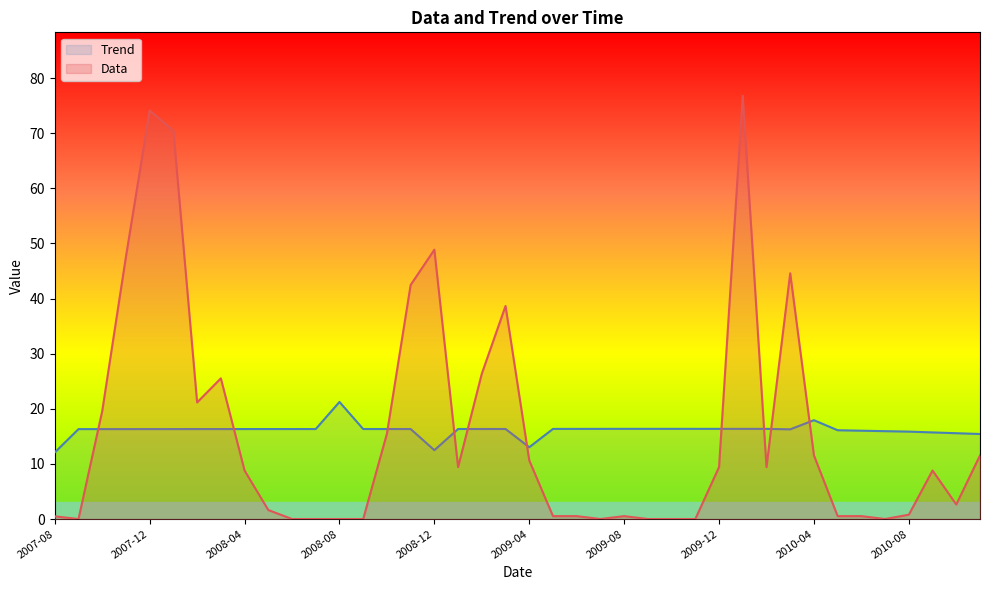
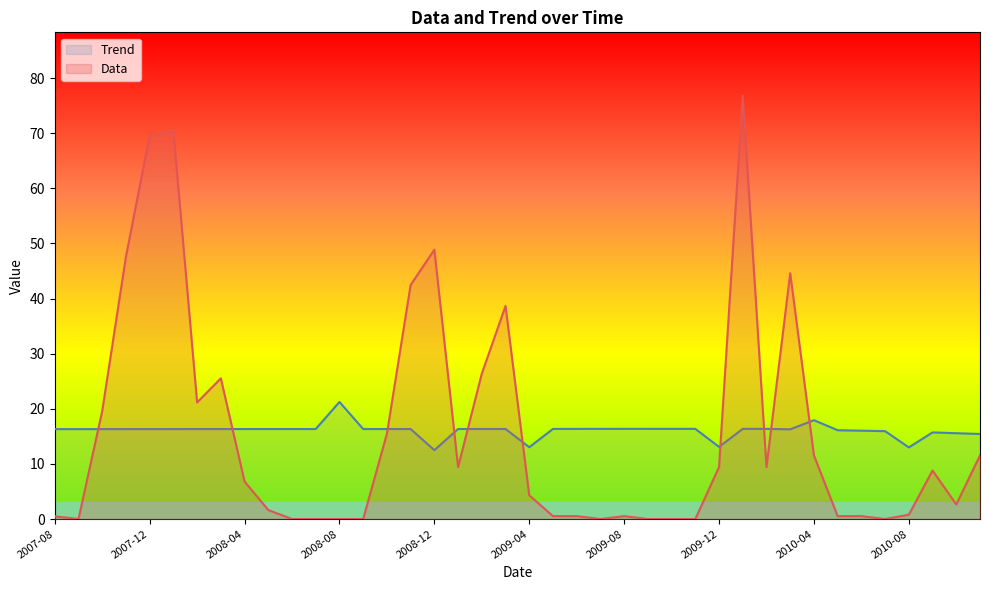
  {
    "Trend": {
-     "2007-08": 12,
+     "2007-08": 16,
      "2007-12": 16,
      "2008-04": 16,
      "2008-08": 21,
      "2008-12": 12,
      "2009-04": 13,
      "2009-08": 16,
-     "2009-12": 16,
+     "2009-12": 13,
      "2010-04": 18,
-     "2010-08": 16
+     "2010-08": 13
    },
    "Data": {
-     "2007-12": 74,
-     "2008-04": 9,
+     "2007-12": 70,
+     "2008-04": 7,
      "2008-12": 49,
-     "2009-04": 11,
+     "2009-04": 4,
      "2009-12": 9,
      "2010-04": 12
    }
  }
